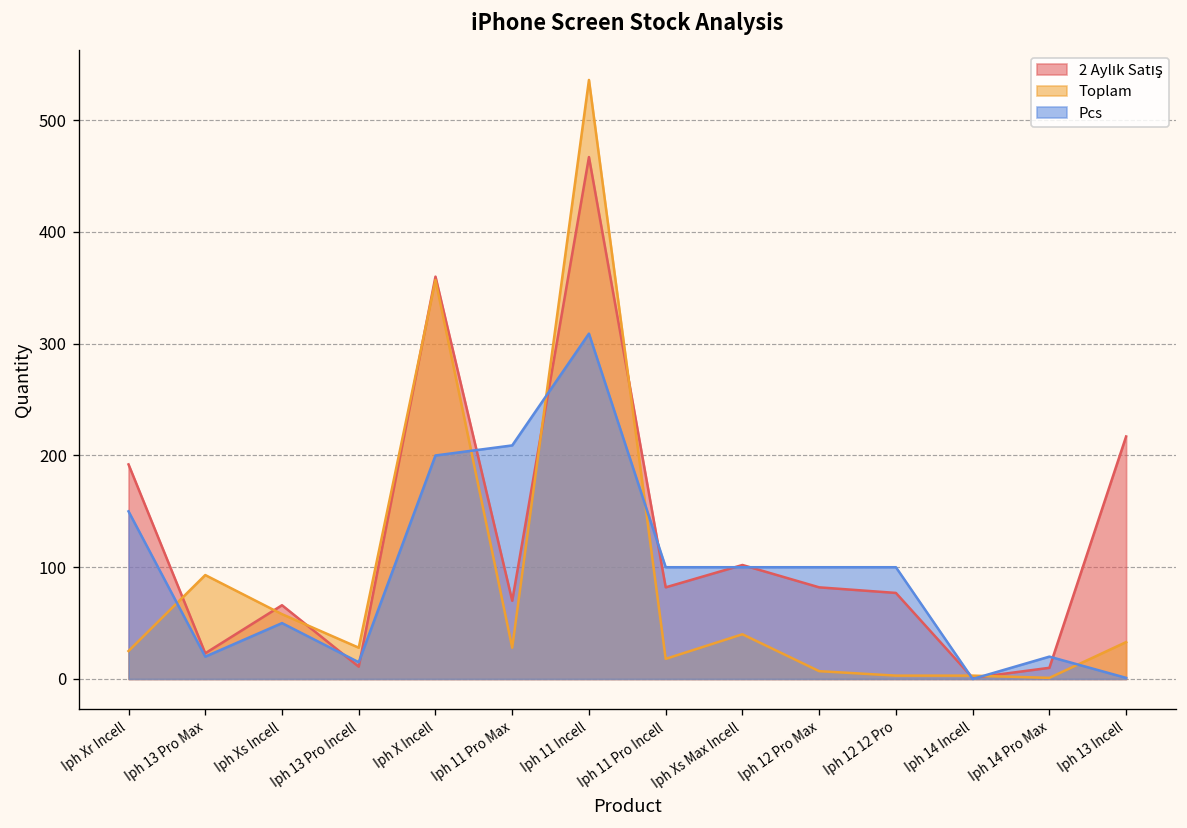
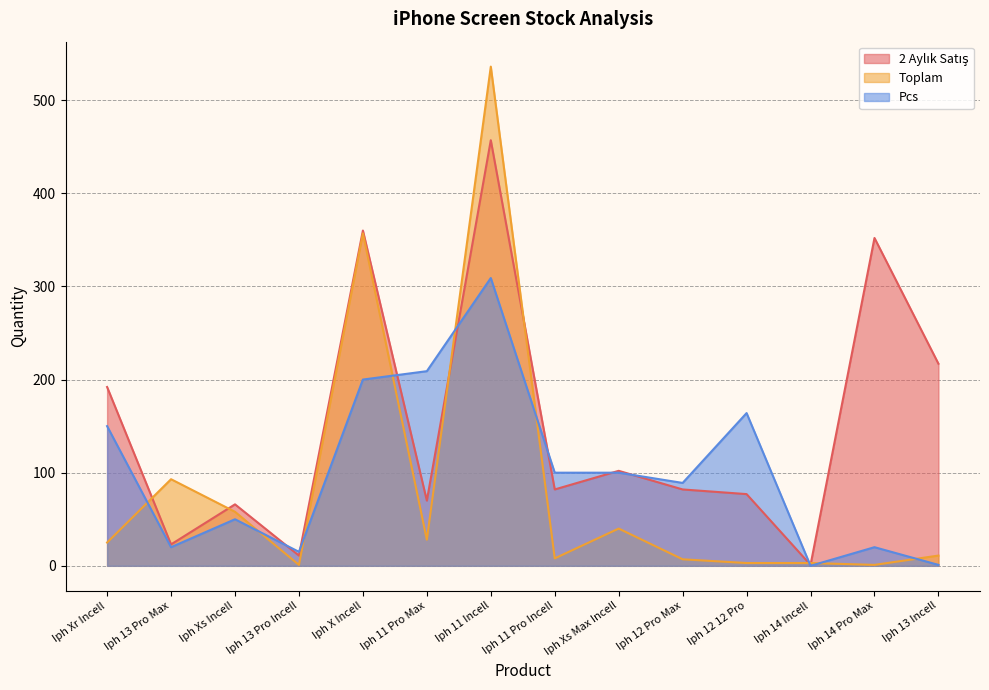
  {
    "2 Aylık Satış": {
      "Iph Xr Incell": 190,
      "Iph 13 Pro Max": 20,
      "Iph Xs Incell": 70,
      "Iph 13 Pro Incell": 10,
      "Iph X Incell": 360,
      "Iph 11 Pro Max": 70,
-     "Iph 11 Incell": 470,
+     "Iph 11 Incell": 460,
      "Iph 11 Pro Incell": 80,
      "Iph 12 Pro Max": 80,
      "Iph 12 12 Pro": 80,
-     "Iph 14 Pro Max": 10,
+     "Iph 14 Pro Max": 350,
      "Iph 13 Incell": 220
    },
    "Toplam": {
      "Iph Xr Incell": 30,
      "Iph 13 Pro Max": 90,
      "Iph Xs Incell": 60,
-     "Iph 13 Pro Incell": 30,
+     "Iph 13 Pro Incell": 0,
      "Iph X Incell": 360,
      "Iph 11 Pro Max": 30,
      "Iph 11 Incell": 540,
-     "Iph 11 Pro Incell": 20,
+     "Iph 11 Pro Incell": 10,
      "Iph Xs Max Incell": 40,
      "Iph 12 Pro Max": 10,
      "Iph 12 12 Pro": 0,
      "Iph 14 Pro Max": 0,
-     "Iph 13 Incell": 30
+     "Iph 13 Incell": 10
    },
    "Pcs": {
      "Iph Xr Incell": 150,
      "Iph 13 Pro Max": 20,
      "Iph Xs Incell": 50,
      "Iph 13 Pro Incell": 20,
      "Iph X Incell": 200,
      "Iph 11 Pro Max": 210,
      "Iph 11 Incell": 310,
      "Iph 11 Pro Incell": 100,
-     "Iph 12 Pro Max": 100,
-     "Iph 12 12 Pro": 100,
+     "Iph 12 Pro Max": 90,
+     "Iph 12 12 Pro": 160,
      "Iph 14 Pro Max": 20,
      "Iph 13 Incell": 0
    }
  }
